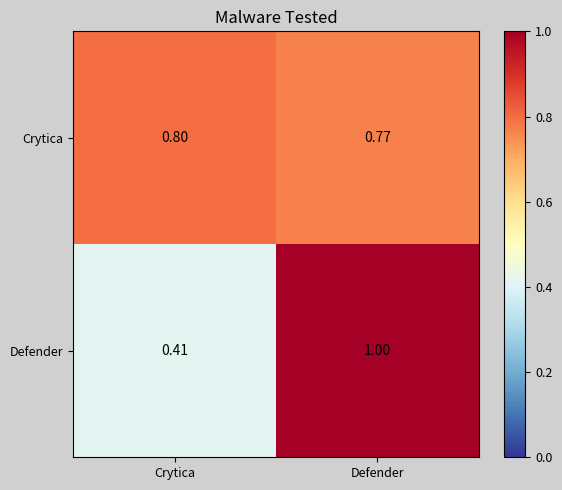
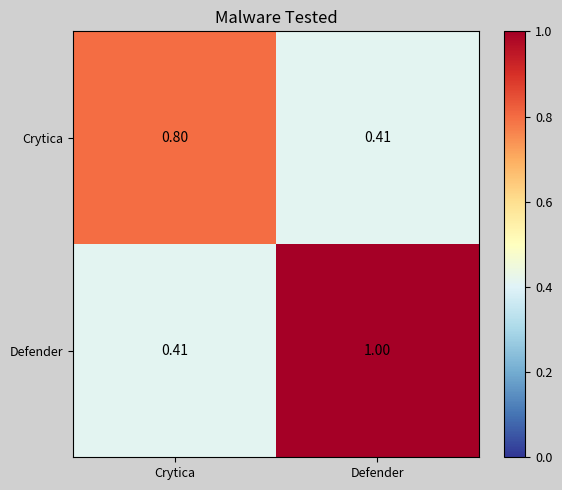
  {
    "Crytica": {
      "Crytica": 0.80,
-     "Defender": 0.77
+     "Defender": 0.41
    },
    "Defender": {
      "Crytica": 0.41,
      "Defender": 1.00
    }
  }
